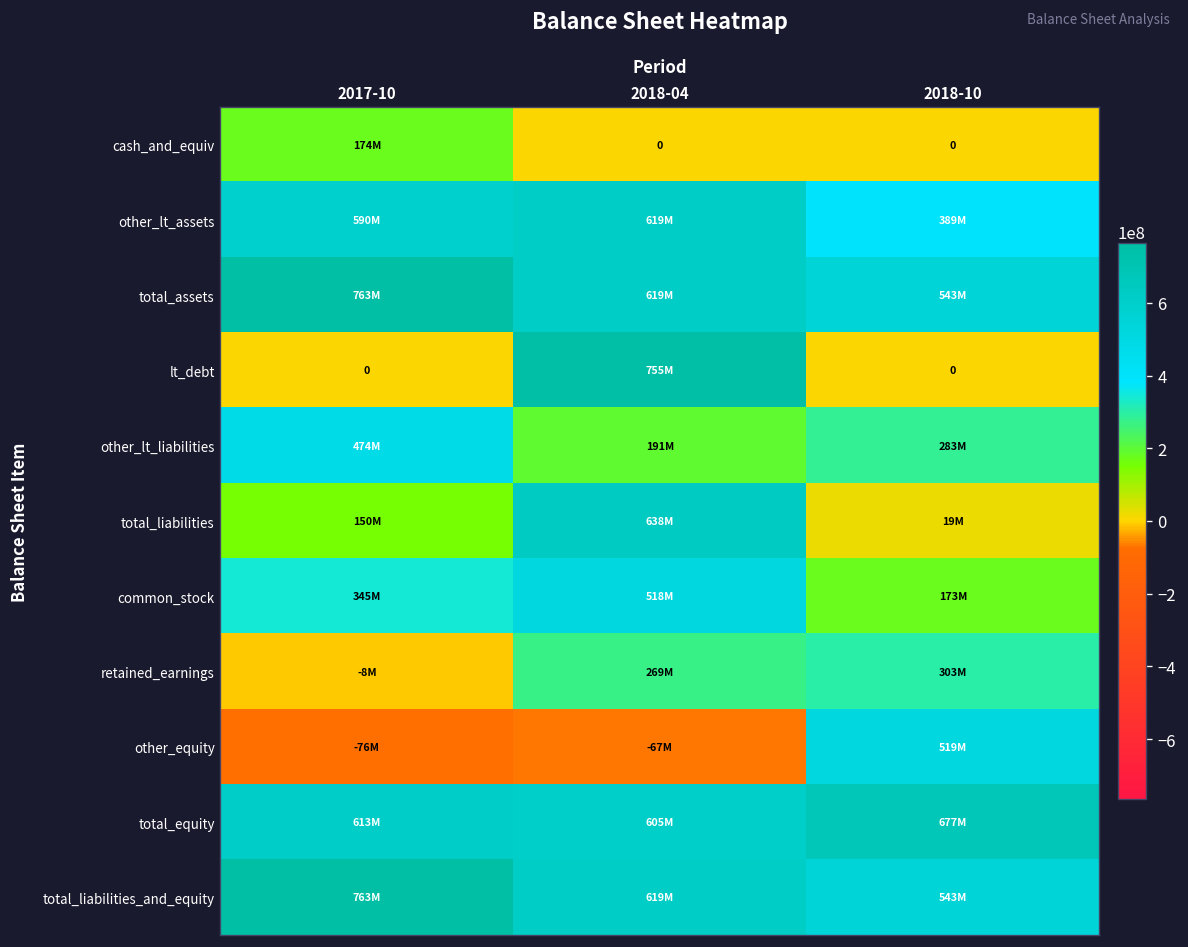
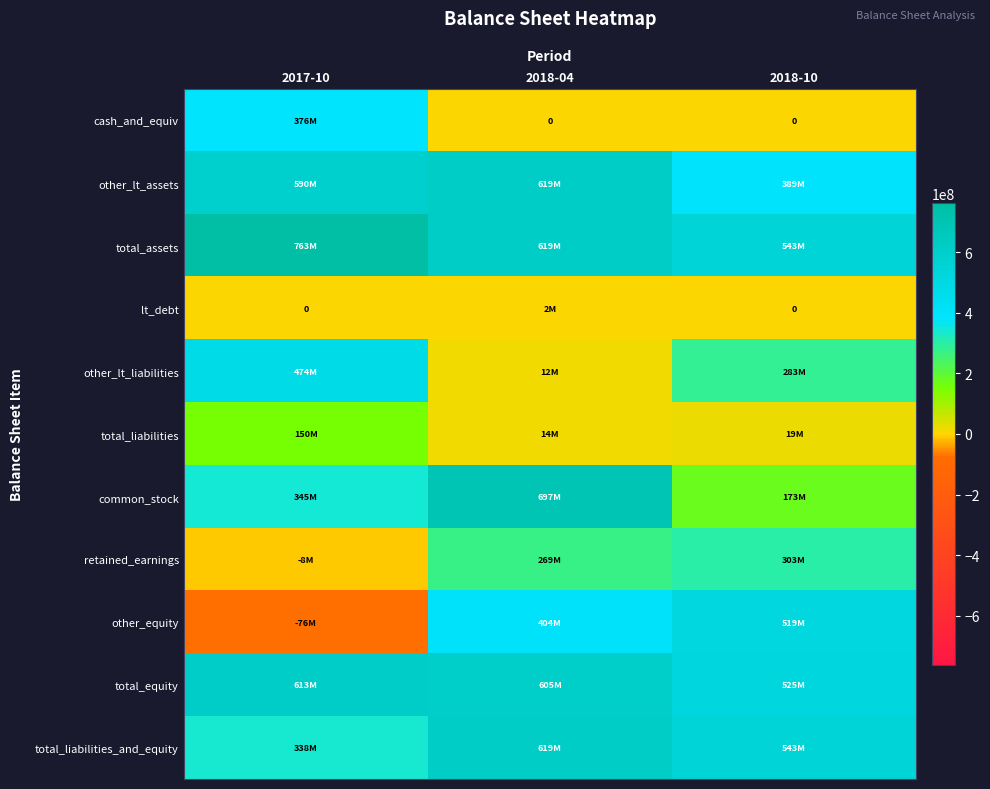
  {
    "cash_and_equiv": {
-     "2017-10": "174M",
+     "2017-10": "376M",
      "2018-04": "0",
      "2018-10": "0"
    },
    "other_lt_assets": {
      "2017-10": "590M",
      "2018-04": "619M",
      "2018-10": "389M"
    },
    "total_assets": {
      "2017-10": "763M",
      "2018-04": "619M",
      "2018-10": "543M"
    },
    "lt_debt": {
      "2017-10": "0",
-     "2018-04": "755M",
+     "2018-04": "2M",
      "2018-10": "0"
    },
    "other_lt_liabilities": {
      "2017-10": "474M",
-     "2018-04": "191M",
+     "2018-04": "12M",
      "2018-10": "283M"
    },
    "total_liabilities": {
      "2017-10": "150M",
-     "2018-04": "638M",
+     "2018-04": "14M",
      "2018-10": "19M"
    },
    "common_stock": {
      "2017-10": "345M",
-     "2018-04": "518M",
+     "2018-04": "697M",
      "2018-10": "173M"
    },
    "retained_earnings": {
      "2017-10": "-8M",
      "2018-04": "269M",
      "2018-10": "303M"
    },
    "other_equity": {
      "2017-10": "-76M",
-     "2018-04": "-67M",
+     "2018-04": "404M",
      "2018-10": "519M"
    },
    "total_equity": {
      "2017-10": "613M",
      "2018-04": "605M",
-     "2018-10": "677M"
+     "2018-10": "525M"
    },
    "total_liabilities_and_equity": {
-     "2017-10": "763M",
+     "2017-10": "338M",
      "2018-04": "619M",
      "2018-10": "543M"
    }
  }
